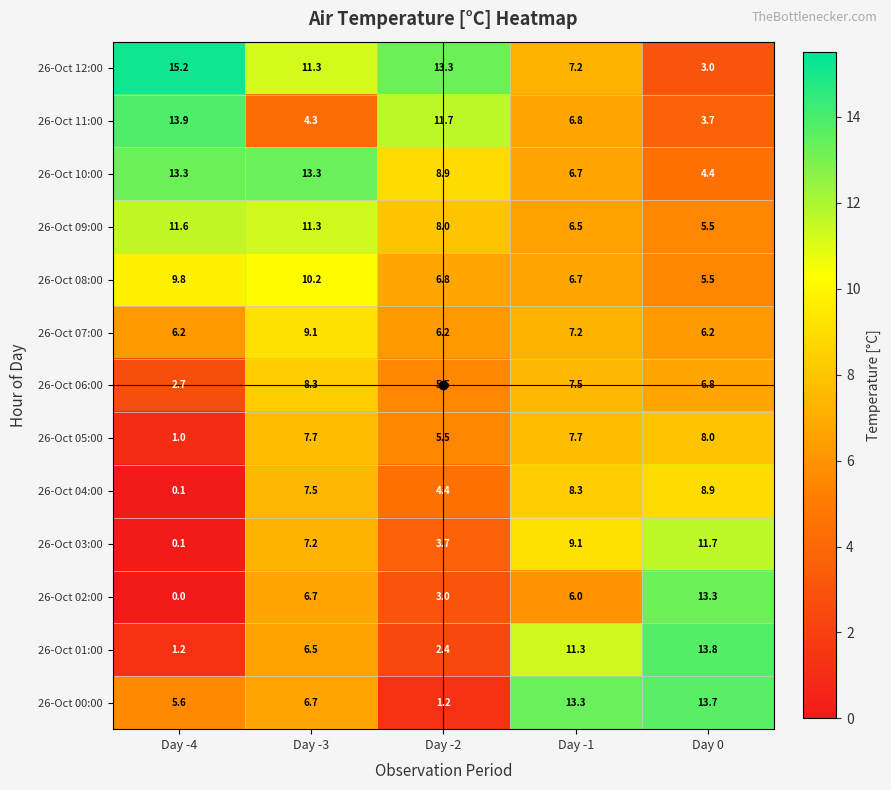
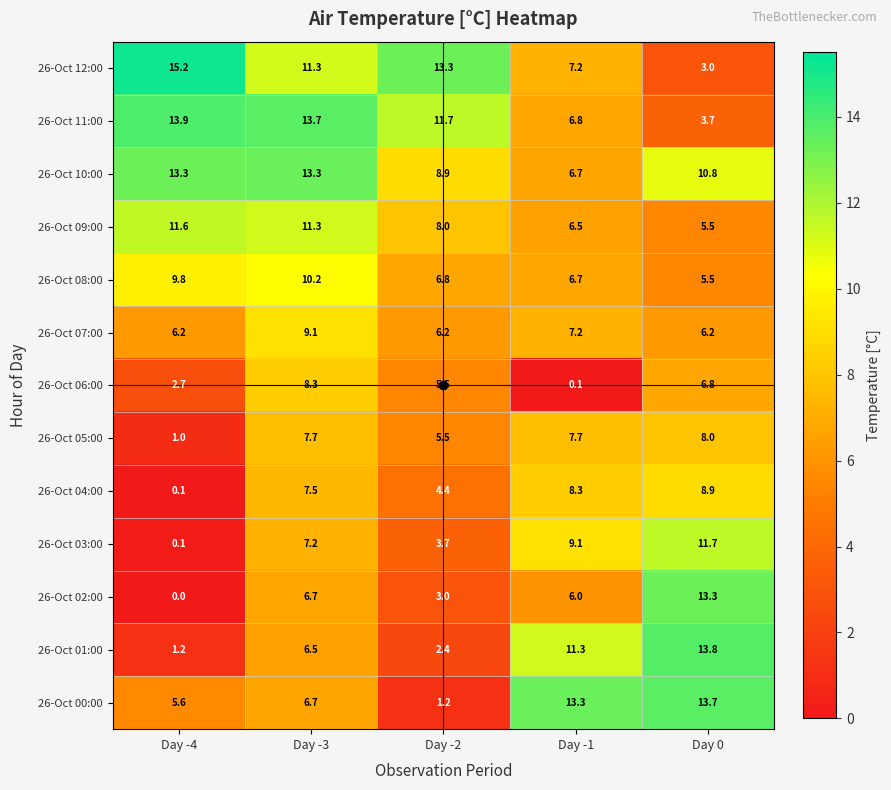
  {
    "26-Oct 12:00": {
      "Day -4": 15.2,
      "Day -3": 11.3,
      "Day -2": 13.3,
      "Day -1": 7.2,
      "Day 0": 3.0
    },
    "26-Oct 11:00": {
      "Day -4": 13.9,
-     "Day -3": 4.3,
+     "Day -3": 13.7,
      "Day -2": 11.7,
      "Day -1": 6.8,
      "Day 0": 3.7
    },
    "26-Oct 10:00": {
      "Day -4": 13.3,
      "Day -3": 13.3,
      "Day -2": 8.9,
      "Day -1": 6.7,
-     "Day 0": 4.4
+     "Day 0": 10.8
    },
    "26-Oct 09:00": {
      "Day -4": 11.6,
      "Day -3": 11.3,
      "Day -2": 8.0,
      "Day -1": 6.5,
      "Day 0": 5.5
    },
    "26-Oct 08:00": {
      "Day -4": 9.8,
      "Day -3": 10.2,
      "Day -2": 6.8,
      "Day -1": 6.7,
      "Day 0": 5.5
    },
    "26-Oct 07:00": {
      "Day -4": 6.2,
      "Day -3": 9.1,
      "Day -2": 6.2,
      "Day -1": 7.2,
      "Day 0": 6.2
    },
    "26-Oct 06:00": {
      "Day -4": 2.7,
      "Day -3": 8.3,
-     "Day -1": 7.5,
+     "Day -1": 0.1,
      "Day 0": 6.8
    },
    "26-Oct 05:00": {
      "Day -4": 1.0,
      "Day -3": 7.7,
      "Day -2": 5.5,
      "Day -1": 7.7,
      "Day 0": 8.0
    },
    "26-Oct 04:00": {
      "Day -4": 0.1,
      "Day -3": 7.5,
      "Day -2": 4.4,
      "Day -1": 8.3,
      "Day 0": 8.9
    },
    "26-Oct 03:00": {
      "Day -4": 0.1,
      "Day -3": 7.2,
      "Day -2": 3.7,
      "Day -1": 9.1,
      "Day 0": 11.7
    },
    "26-Oct 02:00": {
      "Day -4": 0.0,
      "Day -3": 6.7,
      "Day -2": 3.0,
      "Day -1": 6.0,
      "Day 0": 13.3
    },
    "26-Oct 01:00": {
      "Day -4": 1.2,
      "Day -3": 6.5,
      "Day -2": 2.4,
      "Day -1": 11.3,
      "Day 0": 13.8
    },
    "26-Oct 00:00": {
      "Day -4": 5.6,
      "Day -3": 6.7,
      "Day -2": 1.2,
      "Day -1": 13.3,
      "Day 0": 13.7
    }
  }
